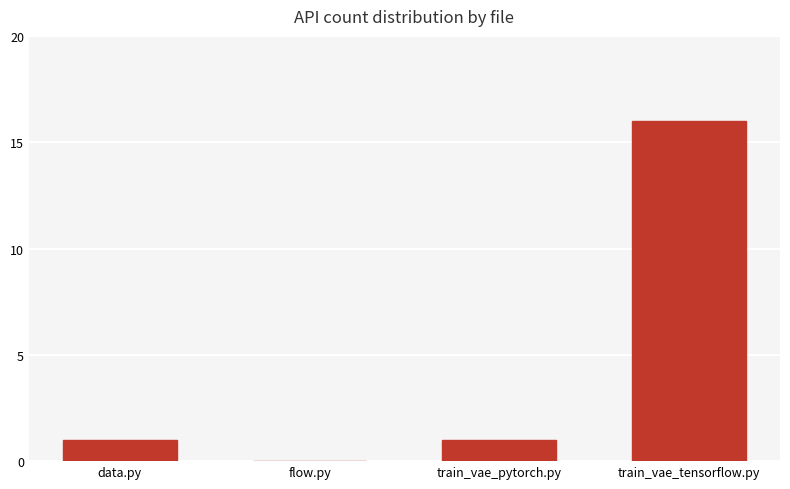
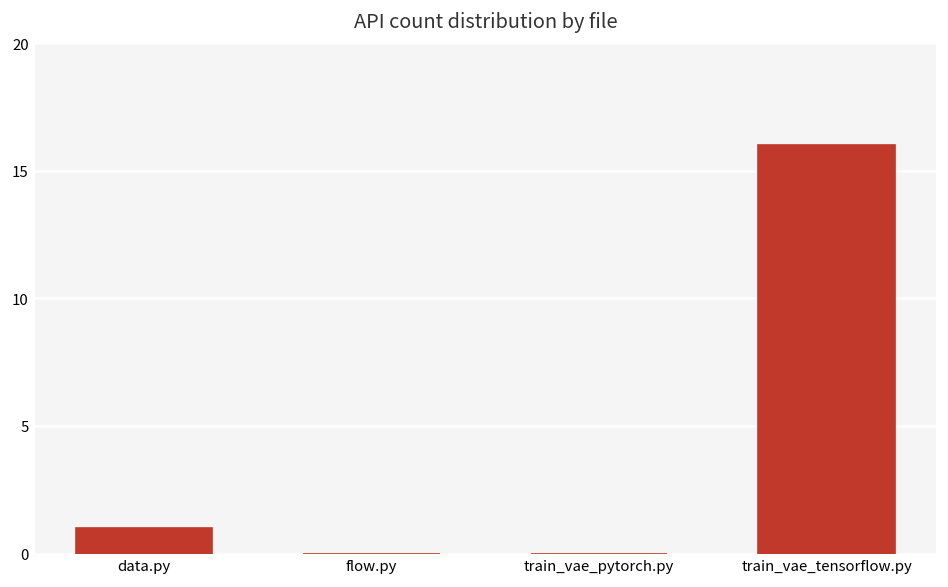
  {
    "data.py": 1,
    "flow.py": 0,
-   "train_vae_pytorch.py": 1,
+   "train_vae_pytorch.py": 0,
    "train_vae_tensorflow.py": 16
  }
